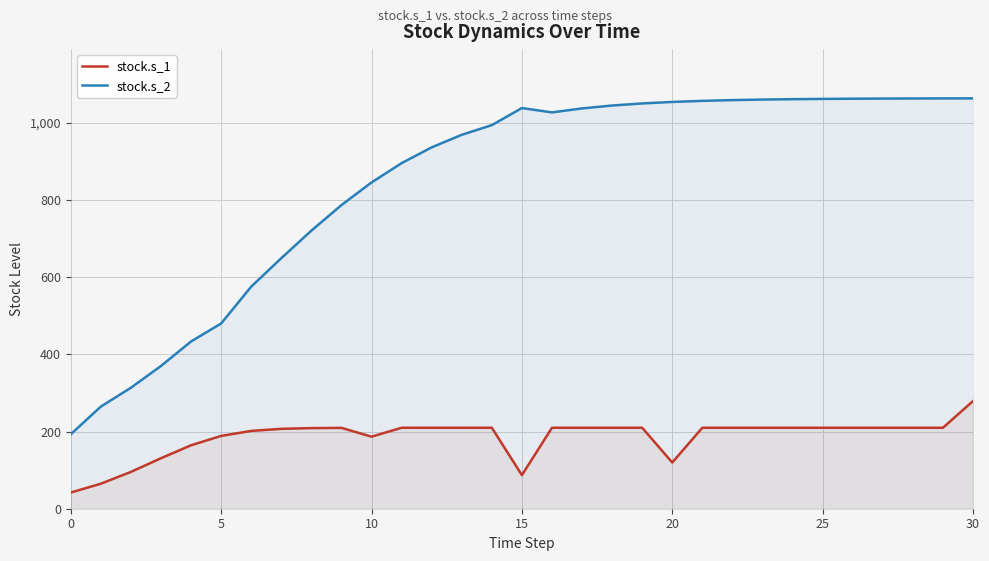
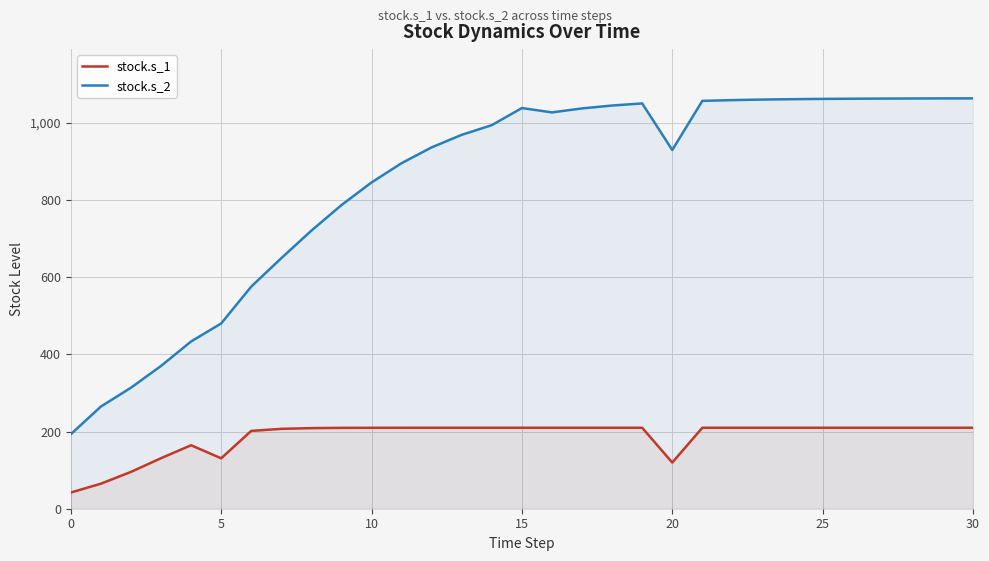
  {
    "stock.s_1": {
      "0": "40",
-     "5": "190",
-     "10": "190",
-     "15": "90",
+     "5": "130",
+     "10": "210",
+     "15": "210",
      "20": "120",
      "25": "210",
-     "30": "280"
+     "30": "210"
    },
    "stock.s_2": {
      "0": "190",
      "5": "480",
      "10": "850",
      "15": "1,040",
-     "20": "1,050",
+     "20": "930",
      "25": "1,060",
      "30": "1,060"
    }
  }
